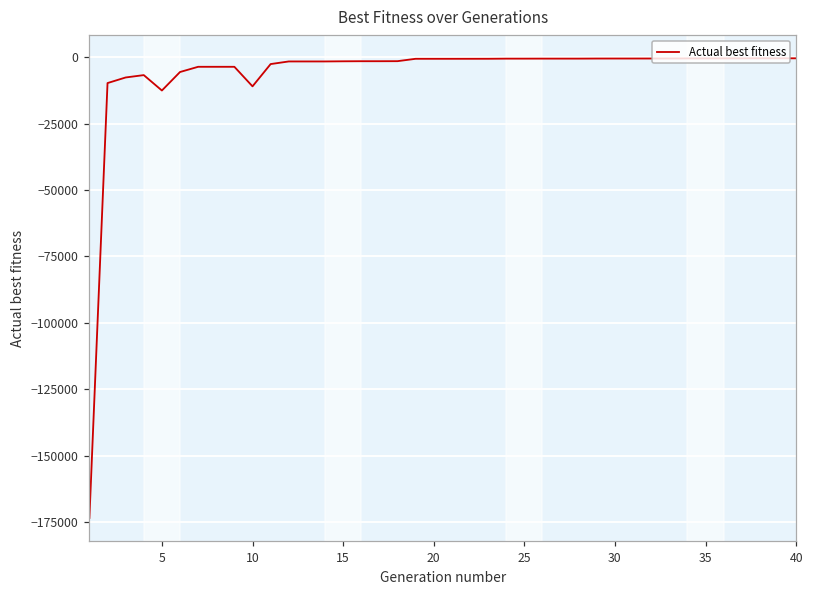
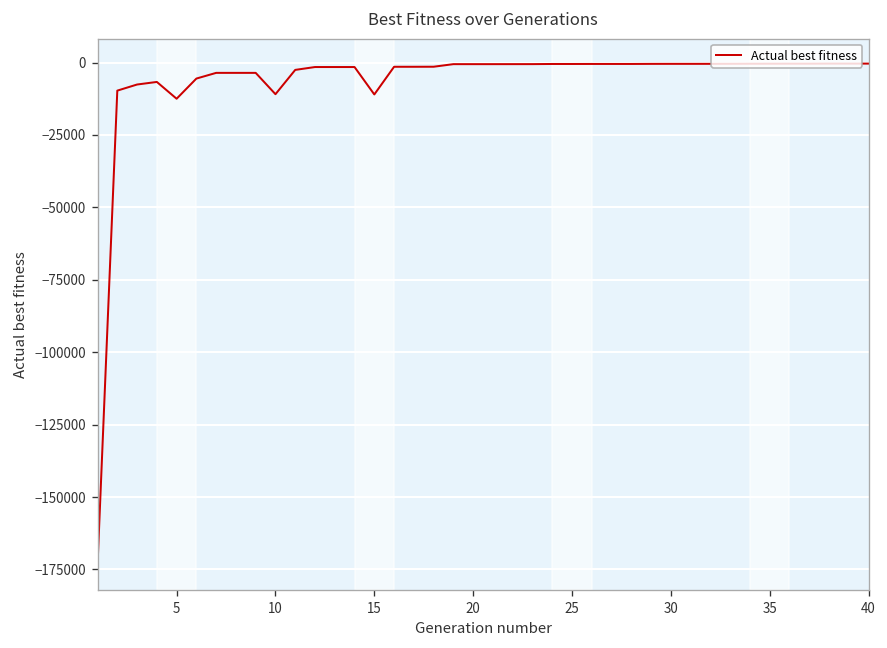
  {
    "5": -12000,
    "10": -11000,
-   "15": -1000,
+   "15": -11000,
    "20": -1000,
    "25": 0,
    "30": 0,
    "40": 0
  }
